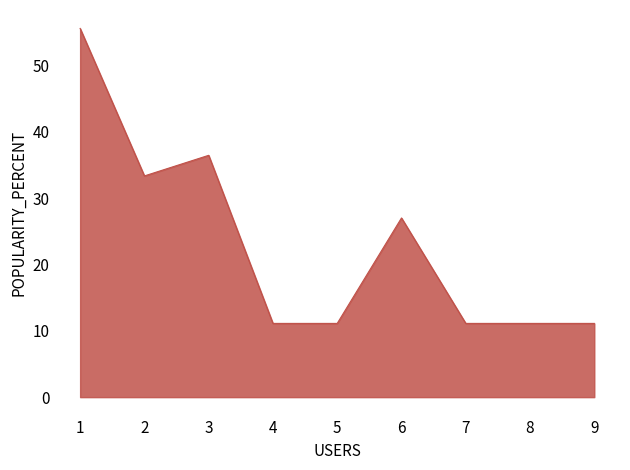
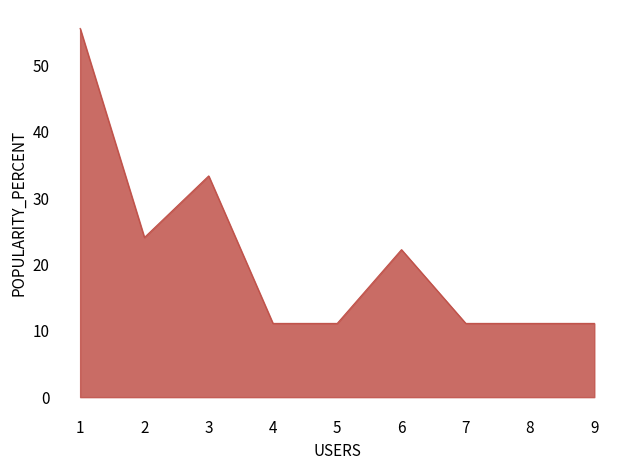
  {
    "1": 56,
-   "2": 33,
-   "3": 36,
+   "2": 24,
+   "3": 33,
    "4": 11,
    "5": 11,
-   "6": 27,
+   "6": 22,
    "7": 11,
    "8": 11,
    "9": 11
  }
